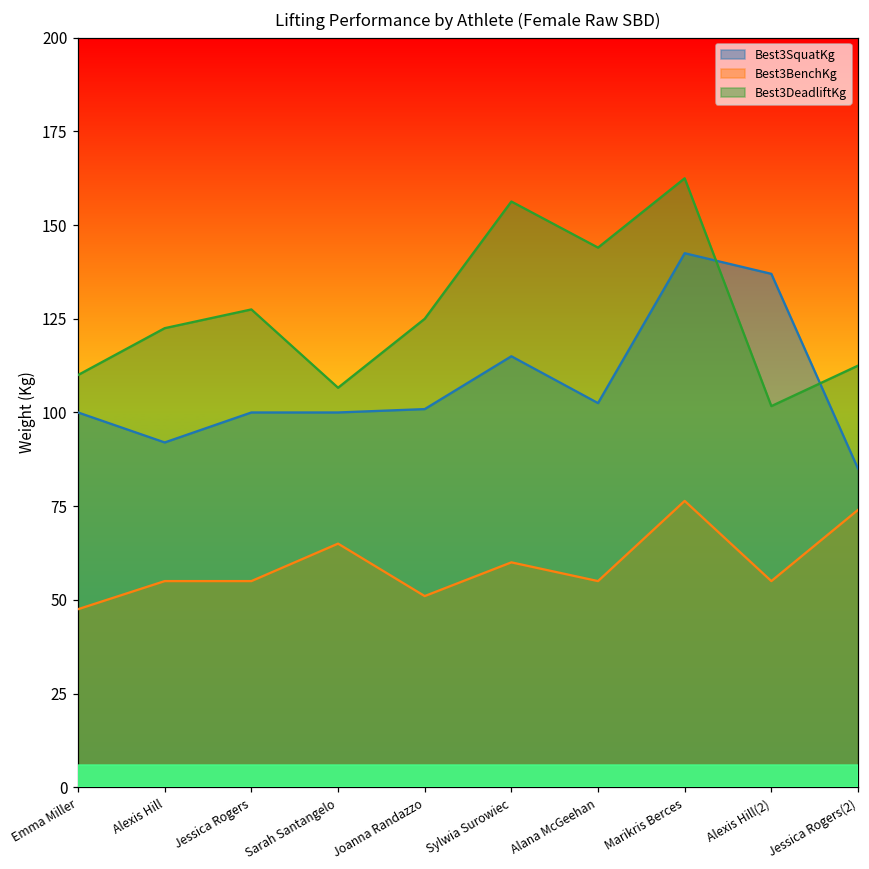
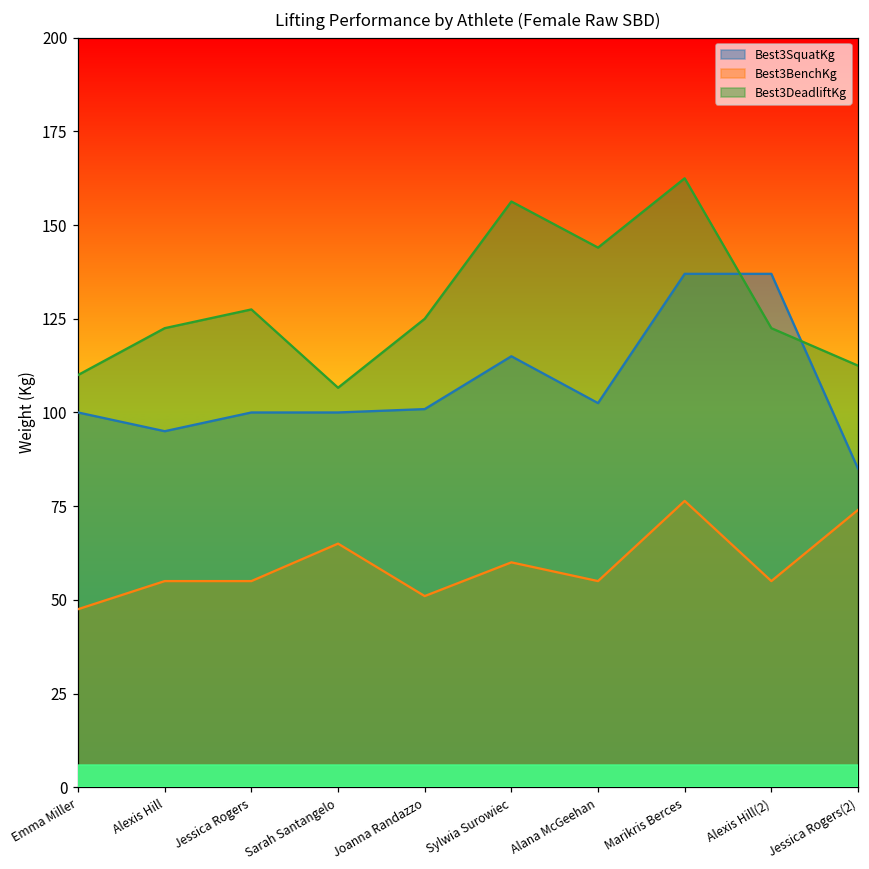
  {
    "Best3SquatKg": {
      "Emma Miller": 100,
-     "Alexis Hill": 92,
+     "Alexis Hill": 95,
      "Jessica Rogers": 100,
      "Sarah Santangelo": 100,
      "Joanna Randazzo": 101,
      "Sylwia Surowiec": 115,
      "Alana McGeehan": 103,
-     "Marikris Berces": 143,
+     "Marikris Berces": 137,
      "Alexis Hill(2)": 137,
      "Jessica Rogers(2)": 85
    },
    "Best3BenchKg": {
      "Emma Miller": 48,
      "Alexis Hill": 55,
      "Jessica Rogers": 55,
      "Sarah Santangelo": 65,
      "Joanna Randazzo": 51,
      "Sylwia Surowiec": 60,
      "Alana McGeehan": 55,
      "Marikris Berces": 76,
      "Alexis Hill(2)": 55,
      "Jessica Rogers(2)": 74
    },
    "Best3DeadliftKg": {
      "Emma Miller": 110,
      "Alexis Hill": 123,
      "Jessica Rogers": 128,
      "Sarah Santangelo": 107,
      "Joanna Randazzo": 125,
      "Sylwia Surowiec": 156,
      "Alana McGeehan": 144,
      "Marikris Berces": 163,
-     "Alexis Hill(2)": 102,
+     "Alexis Hill(2)": 123,
      "Jessica Rogers(2)": 113
    }
  }
